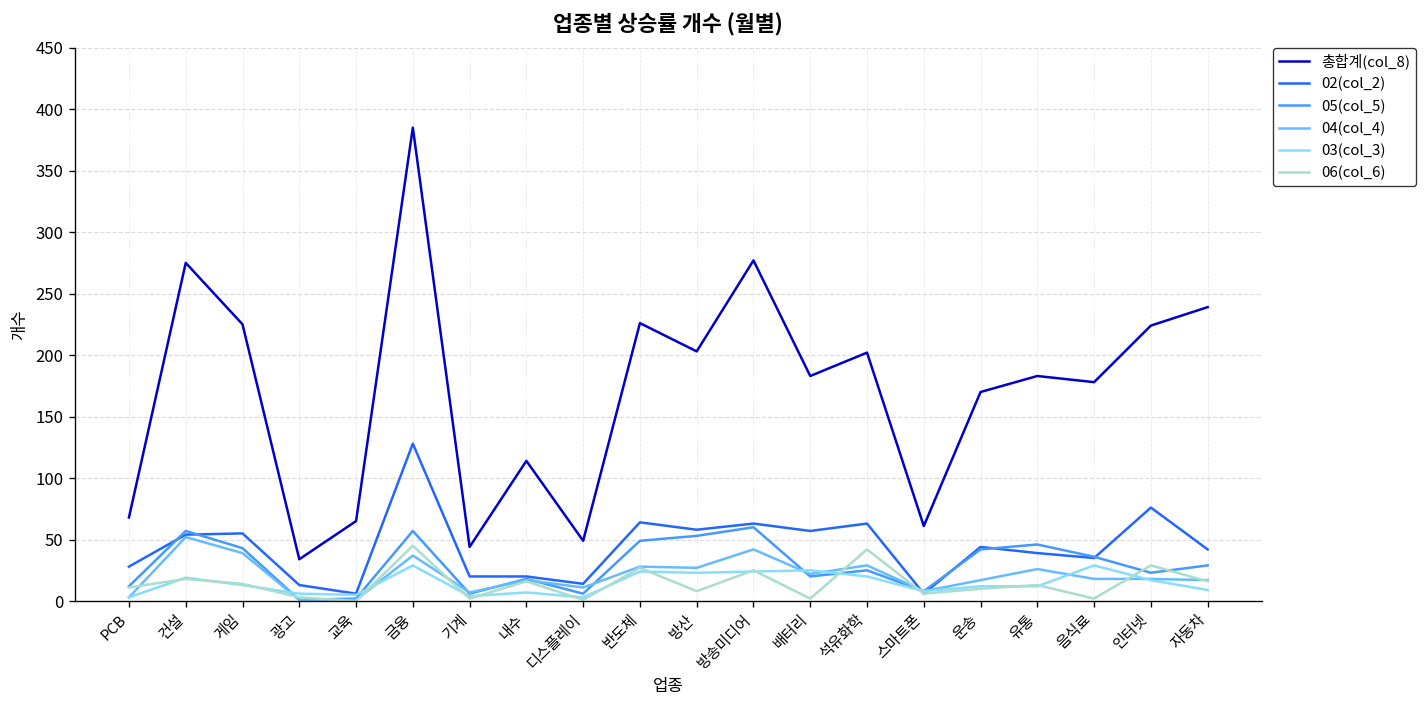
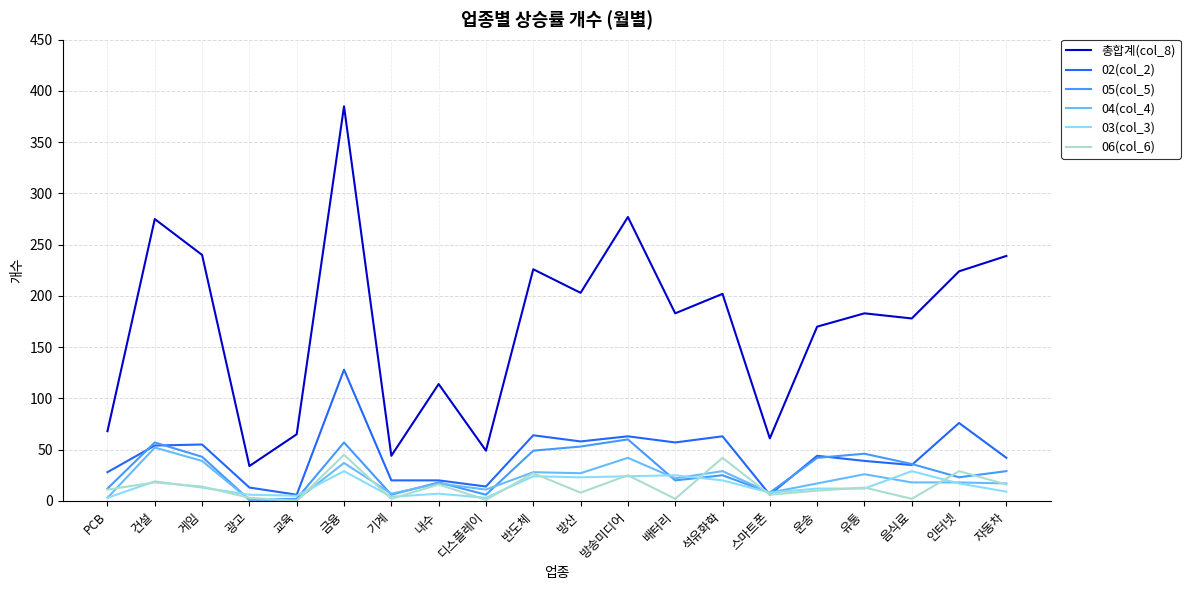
  {
    "총합계(col_8)": {
      "PCB": 68,
      "건설": 275,
-     "게임": 225,
+     "게임": 240,
      "광고": 34,
      "교육": 65,
      "금융": 385,
      "기계": 44,
      "내수": 114,
      "디스플레이": 49,
      "반도체": 226,
      "방산": 203,
      "방송미디어": 277,
      "배터리": 183,
      "석유화학": 202,
      "스마트폰": 61,
      "운송": 170,
      "유통": 183,
      "음식료": 178,
      "인터넷": 224,
      "자동차": 239
    },
    "02(col_2)": {
      "PCB": 28,
      "게임": 55,
      "광고": 13,
      "금융": 128,
      "기계": 20,
      "디스플레이": 14,
      "반도체": 64,
      "방산": 58,
      "방송미디어": 63,
      "배터리": 57,
      "석유화학": 63,
      "유통": 39,
      "인터넷": 76,
      "자동차": 42
    },
    "06(col_6)": {
      "금융": 45,
      "방산": 8,
      "배터리": 2,
      "석유화학": 42,
      "음식료": 2,
      "인터넷": 29
    }
  }
